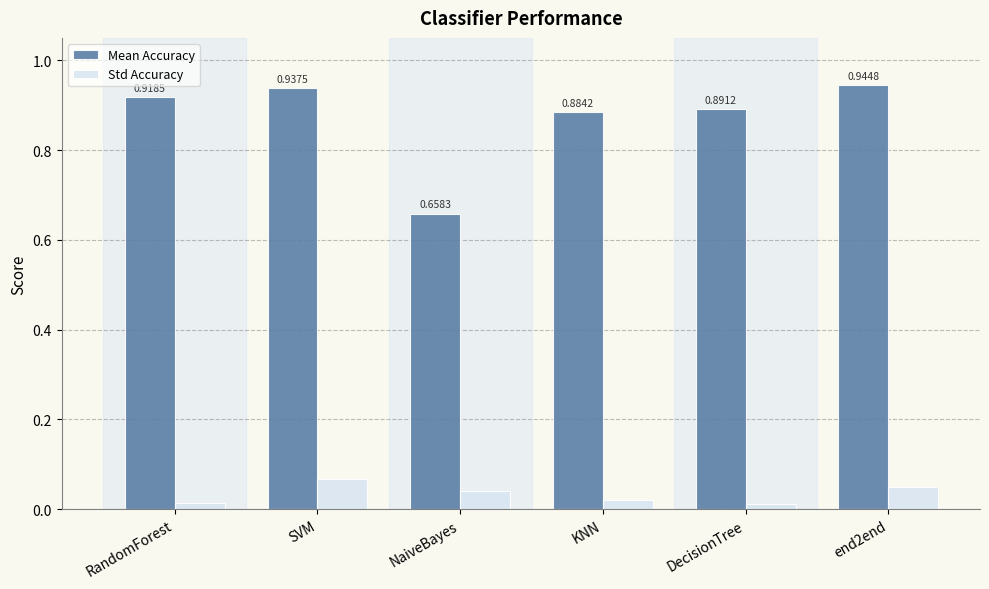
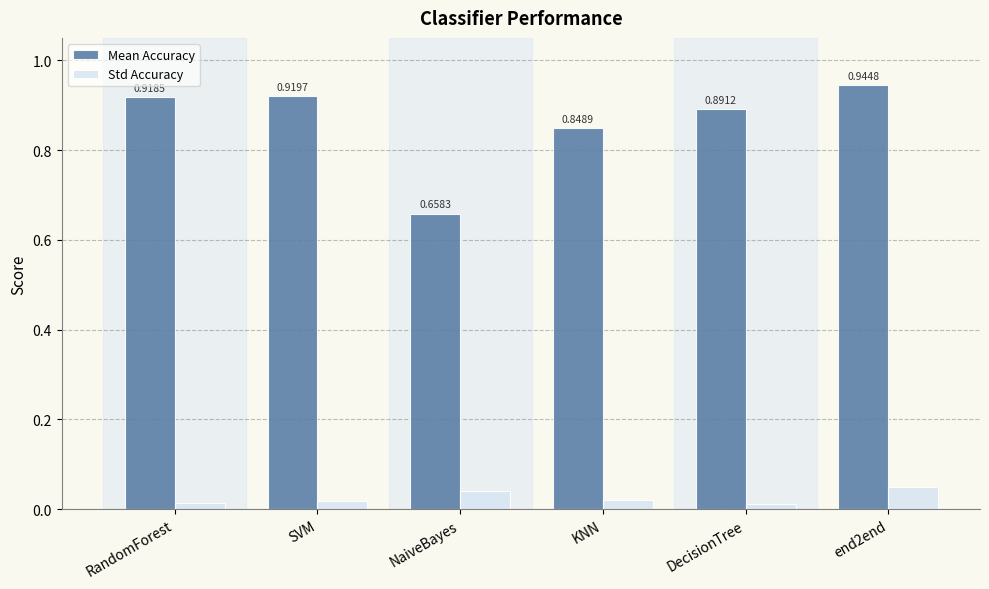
  {
    "Mean Accuracy": {
-     "SVM": 0.9375,
+     "SVM": 0.9197,
      "NaiveBayes": 0.6583,
-     "KNN": 0.8842,
+     "KNN": 0.8489,
      "DecisionTree": 0.8912,
      "end2end": 0.9448
    },
    "Std Accuracy": {
      "RandomForest": 0.01,
-     "SVM": 0.07,
+     "SVM": 0.02,
      "NaiveBayes": 0.04,
      "KNN": 0.02,
      "DecisionTree": 0.01,
      "end2end": 0.05
    }
  }
